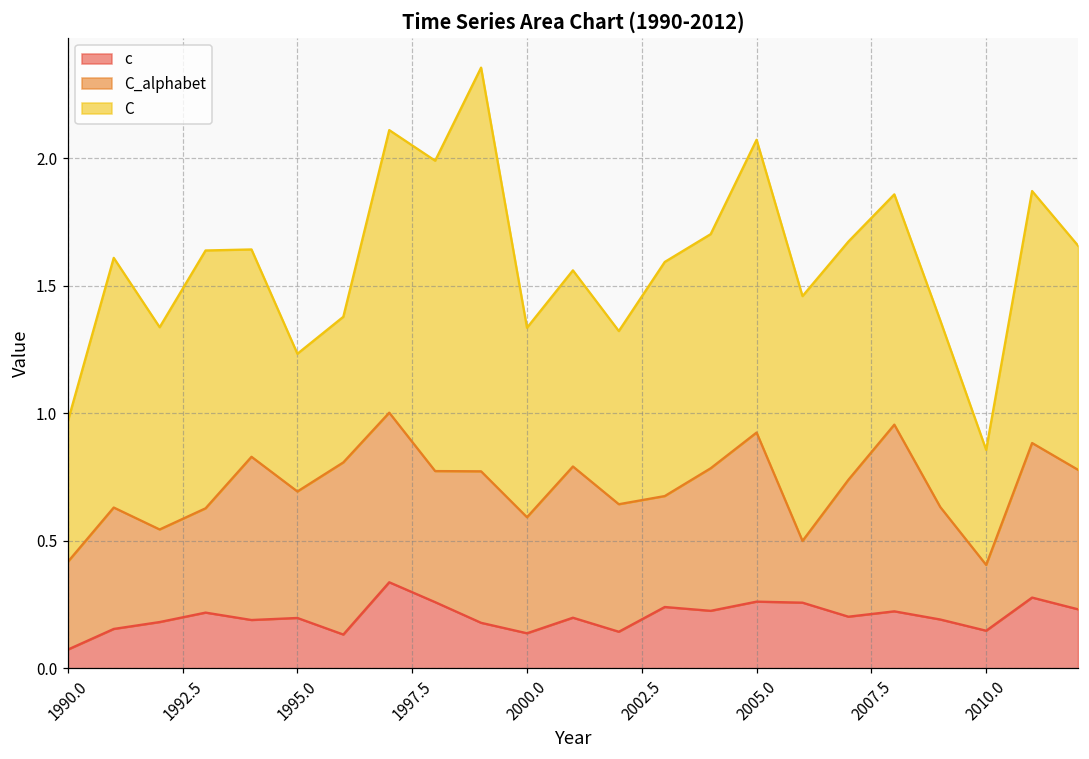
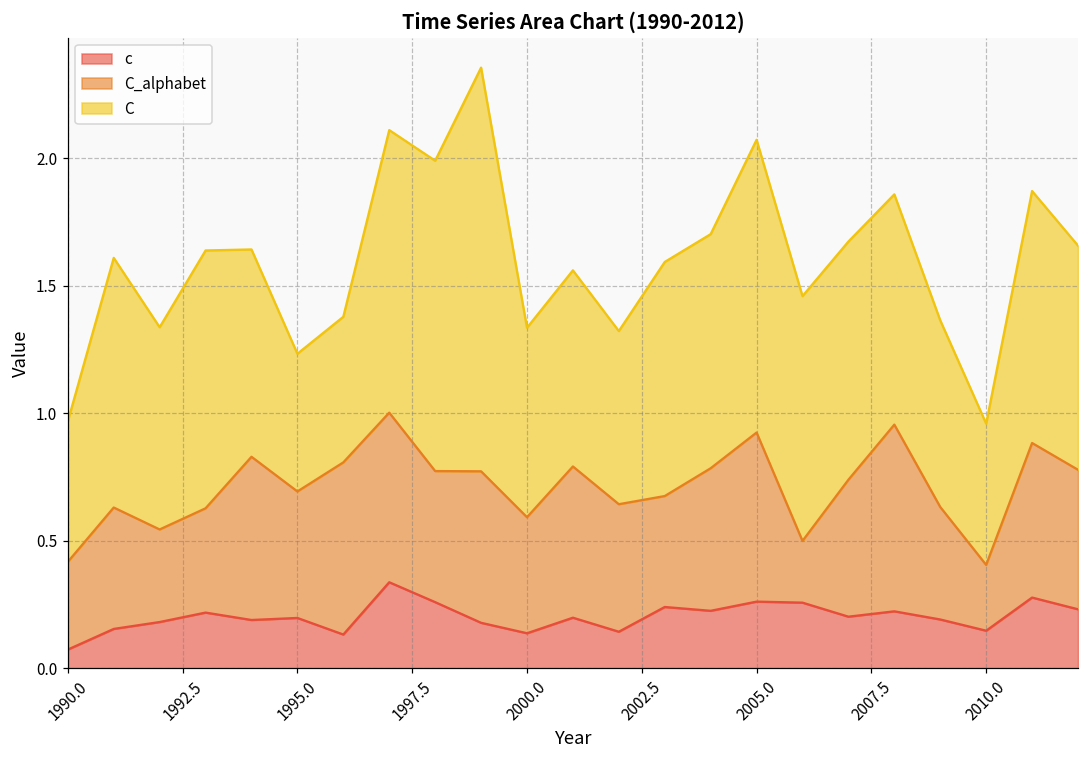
  {
    "C": {
      "1990.0": 0.55,
      "1995.0": 0.54,
      "2000.0": 0.74,
      "2005.0": 1.15,
-     "2010.0": 0.45
+     "2010.0": 0.55
    }
  }
